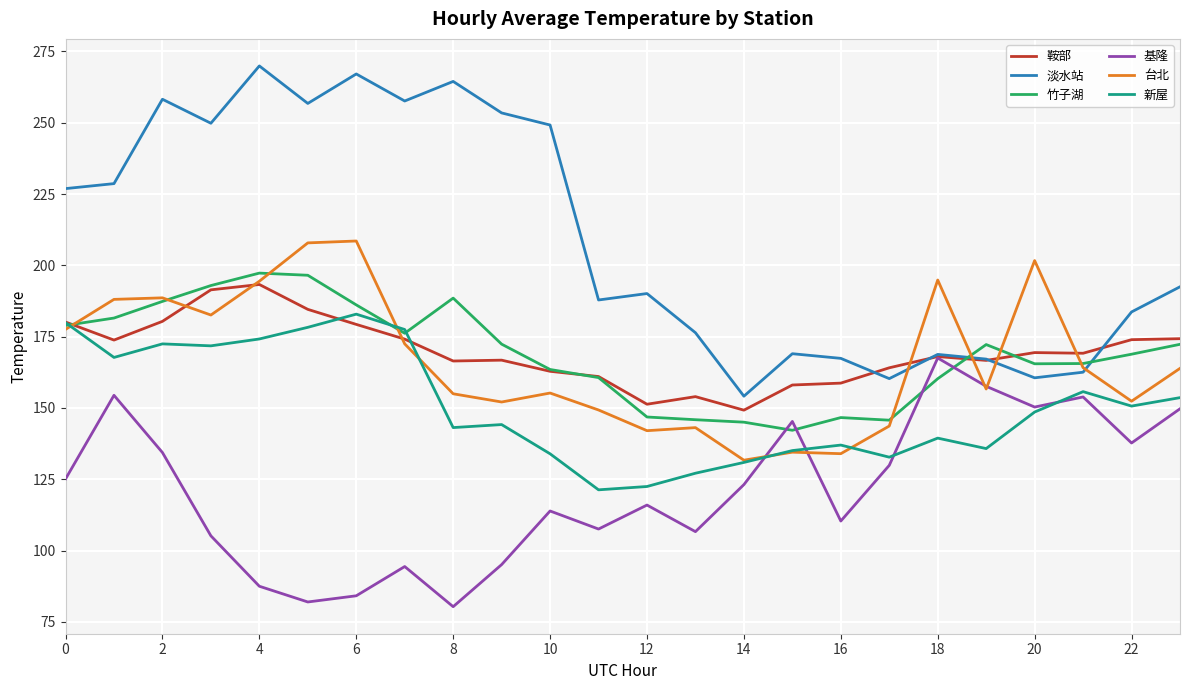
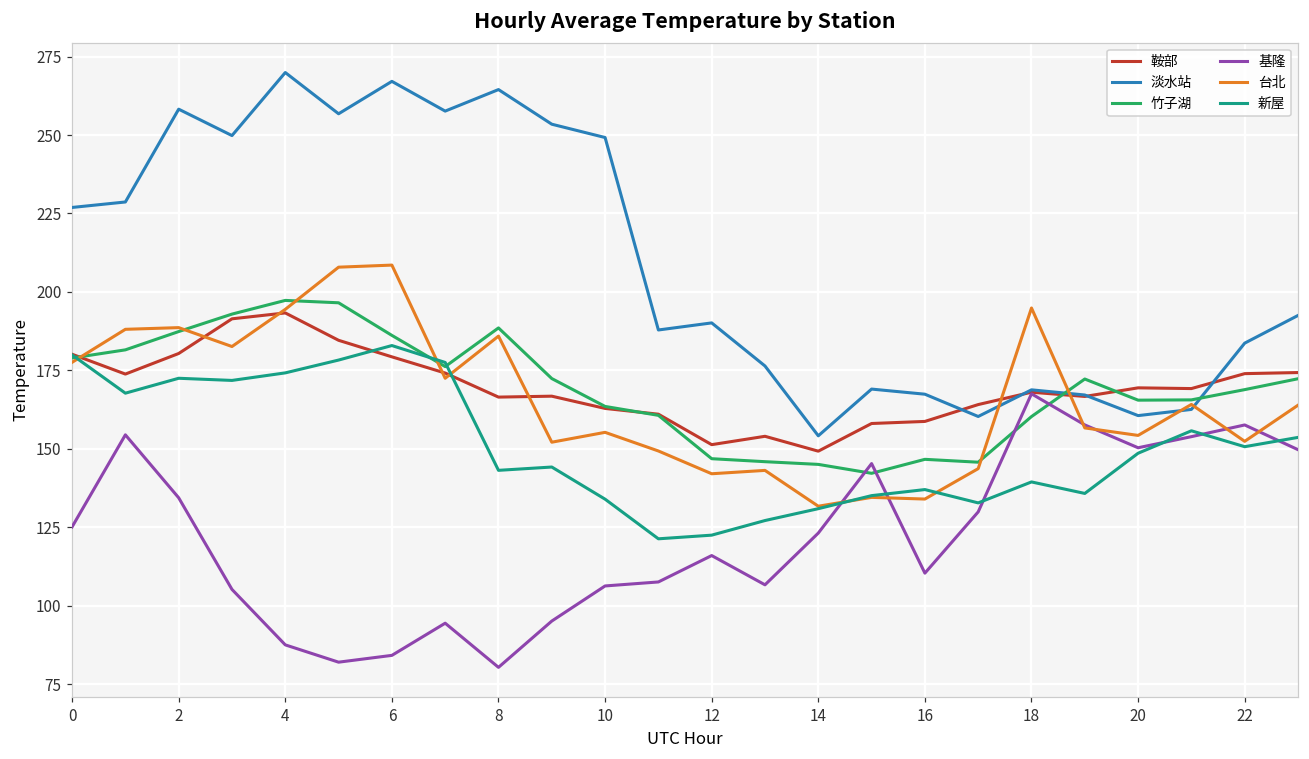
  {
    "鞍部": {
      "2": 180,
      "4": 193,
      "6": 179,
      "8": 166,
      "12": 151,
      "14": 149,
      "16": 159,
      "20": 169,
      "22": 174
    },
    "淡水站": {
      "0": 227,
      "2": 258,
      "4": 270,
      "6": 267,
      "8": 264,
      "10": 249,
      "12": 190,
      "14": 154,
      "16": 167,
      "20": 161,
      "22": 184
    },
    "基隆": {
      "0": 125,
      "2": 134,
      "4": 87,
      "6": 84,
      "8": 80,
-     "10": 114,
+     "10": 106,
      "12": 116,
      "14": 123,
      "16": 110,
      "20": 150,
-     "22": 138
+     "22": 158
    },
    "台北": {
      "0": 178,
      "2": 189,
      "4": 194,
      "6": 209,
-     "8": 155,
+     "8": 186,
      "10": 155,
      "12": 142,
      "16": 134,
      "18": 195,
-     "20": 202,
+     "20": 154,
      "22": 152
    }
  }
